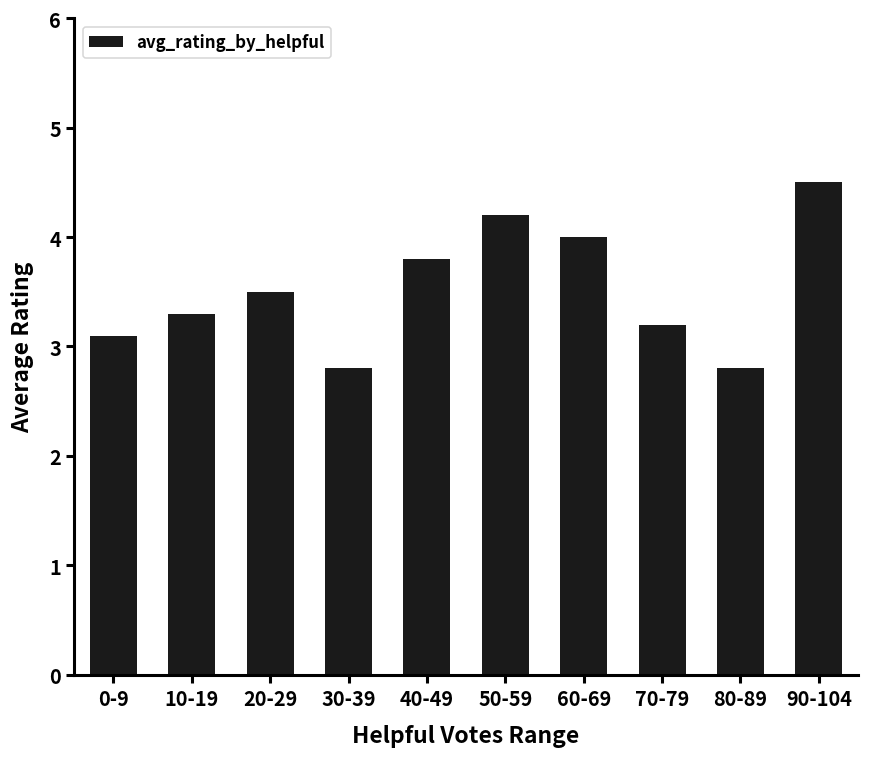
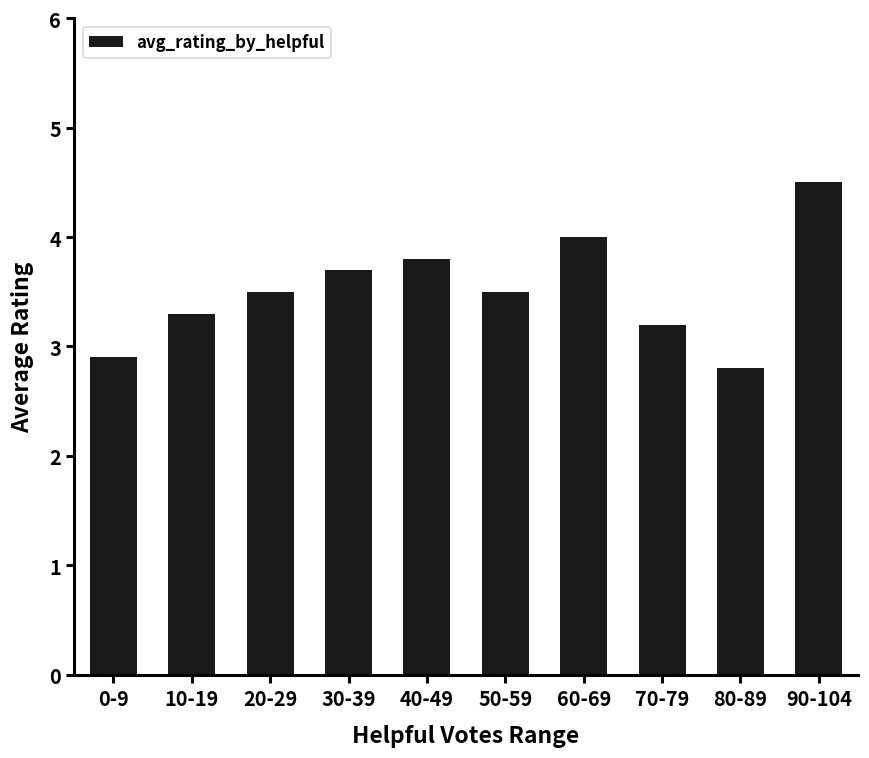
  {
-   "0-9": 3.1,
+   "0-9": 2.9,
    "10-19": 3.3,
    "20-29": 3.5,
-   "30-39": 2.8,
+   "30-39": 3.7,
    "40-49": 3.8,
-   "50-59": 4.2,
+   "50-59": 3.5,
    "60-69": 4.0,
    "70-79": 3.2,
    "80-89": 2.8,
    "90-104": 4.5
  }
